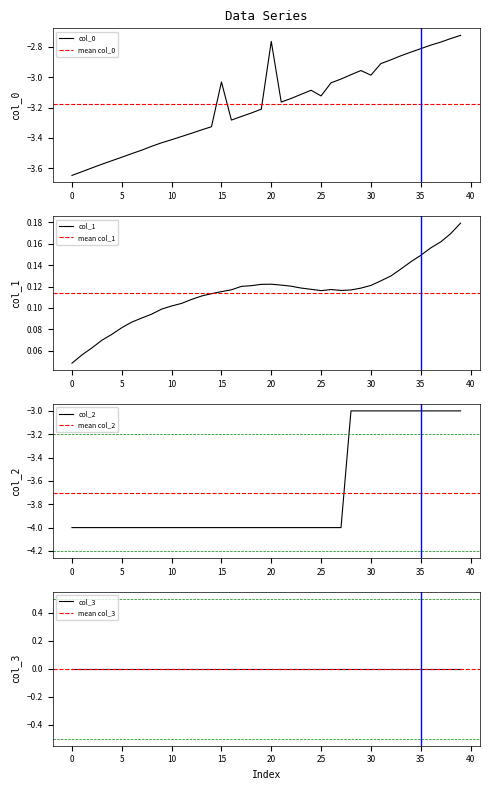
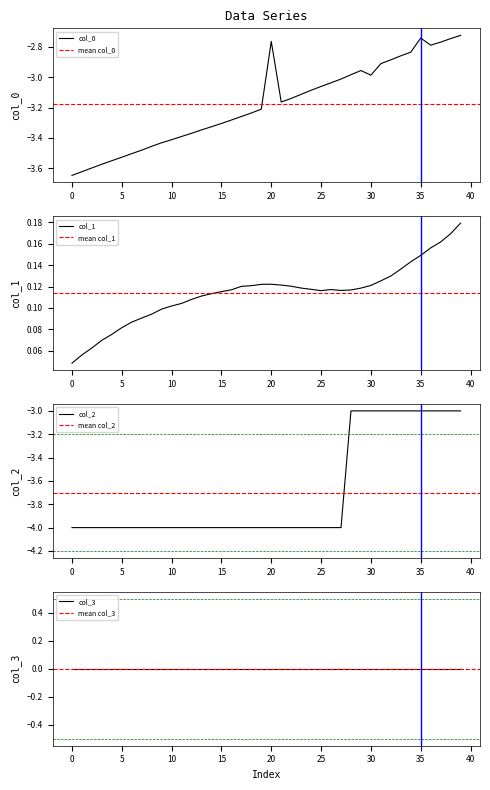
  {
    "Data Series": {
      "0": -3.65,
      "5": -3.53,
      "10": -3.41,
-     "15": -3.03,
+     "15": -3.30,
      "20": -2.77,
-     "25": -3.12,
+     "25": -3.06,
      "30": -2.99,
-     "35": -2.81
+     "35": -2.74
    }
  }
